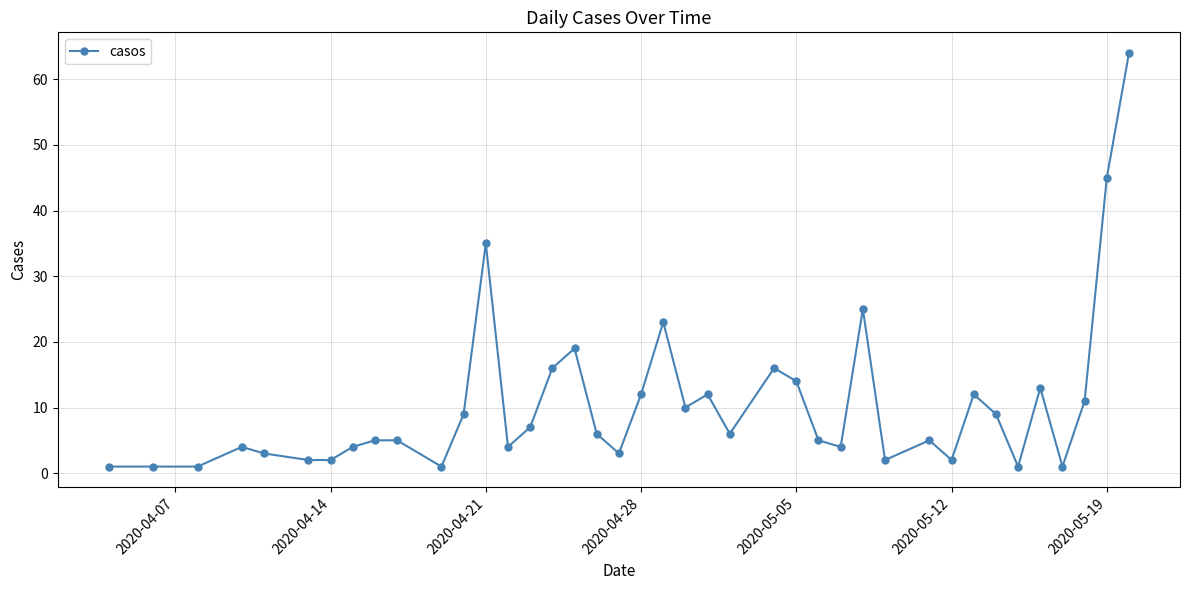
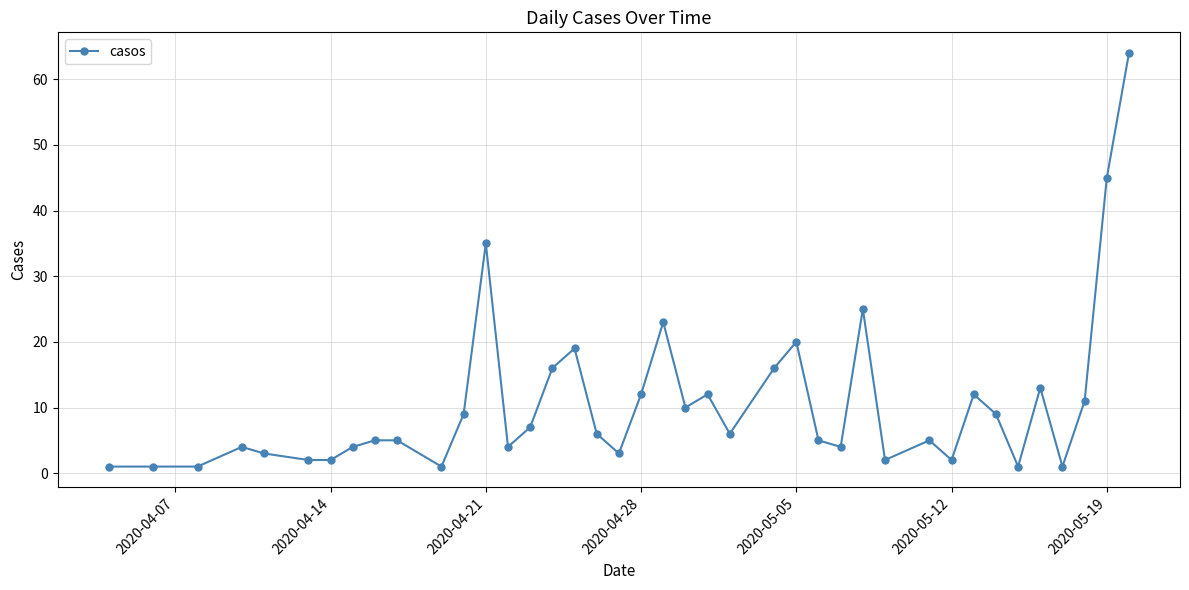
  {
    "2020-04-14": 2,
    "2020-04-21": 35,
    "2020-04-28": 12,
-   "2020-05-05": 14,
+   "2020-05-05": 20,
    "2020-05-12": 2,
    "2020-05-19": 45
  }
